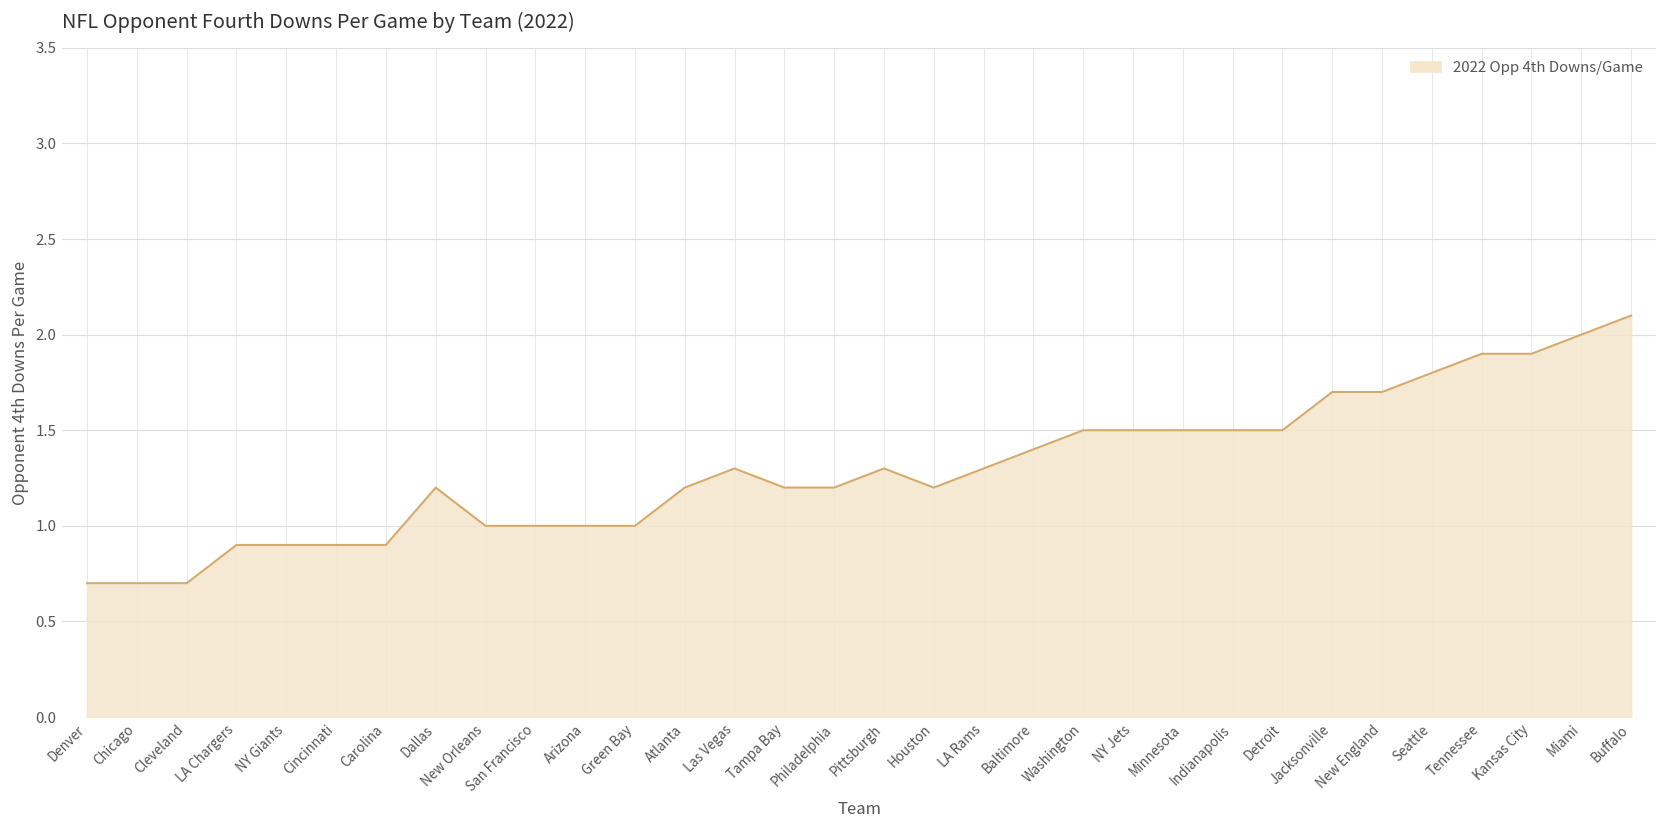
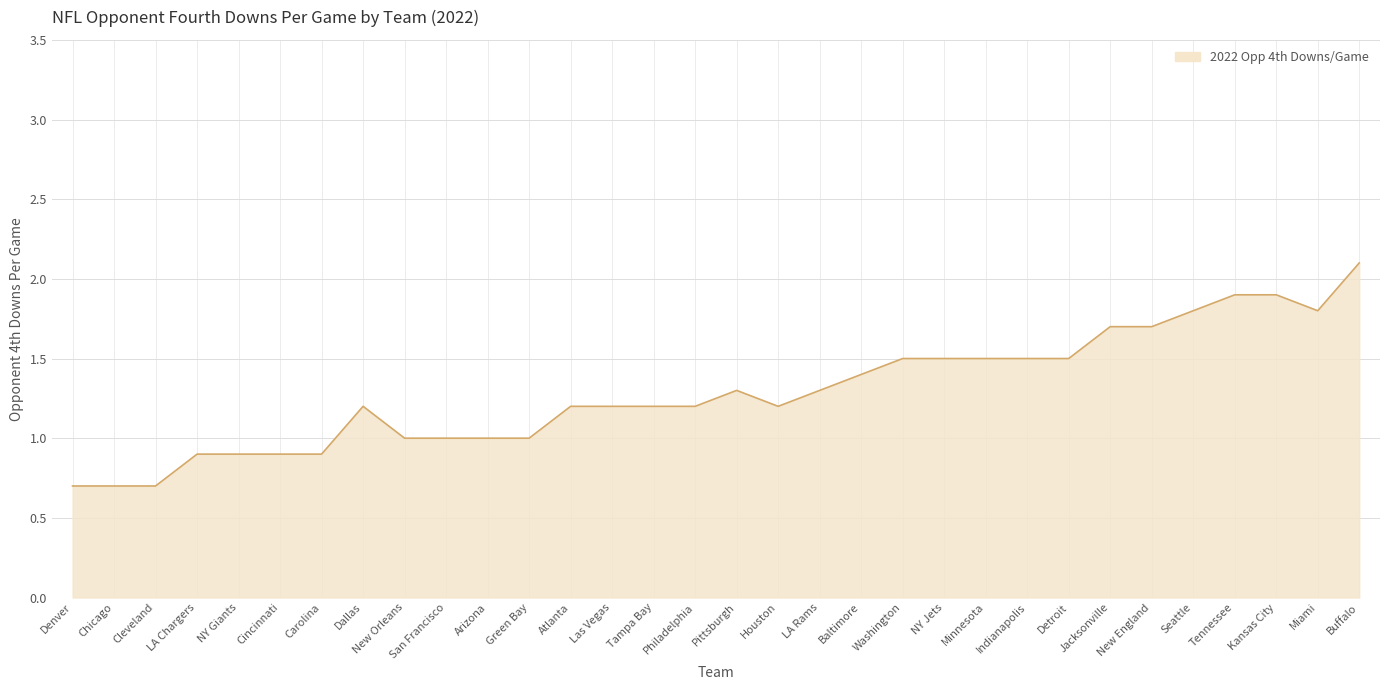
  {
    "Denver": 0.7,
    "Chicago": 0.7,
    "Cleveland": 0.7,
    "LA Chargers": 0.9,
    "NY Giants": 0.9,
    "Cincinnati": 0.9,
    "Carolina": 0.9,
    "Dallas": 1.2,
    "New Orleans": 1.0,
    "San Francisco": 1.0,
    "Arizona": 1.0,
    "Green Bay": 1.0,
    "Atlanta": 1.2,
-   "Las Vegas": 1.3,
+   "Las Vegas": 1.2,
    "Tampa Bay": 1.2,
    "Philadelphia": 1.2,
    "Pittsburgh": 1.3,
    "Houston": 1.2,
    "LA Rams": 1.3,
    "Baltimore": 1.4,
    "Washington": 1.5,
    "NY Jets": 1.5,
    "Minnesota": 1.5,
    "Indianapolis": 1.5,
    "Detroit": 1.5,
    "Jacksonville": 1.7,
    "New England": 1.7,
    "Seattle": 1.8,
    "Tennessee": 1.9,
    "Kansas City": 1.9,
-   "Miami": 2.0,
+   "Miami": 1.8,
    "Buffalo": 2.1
  }
